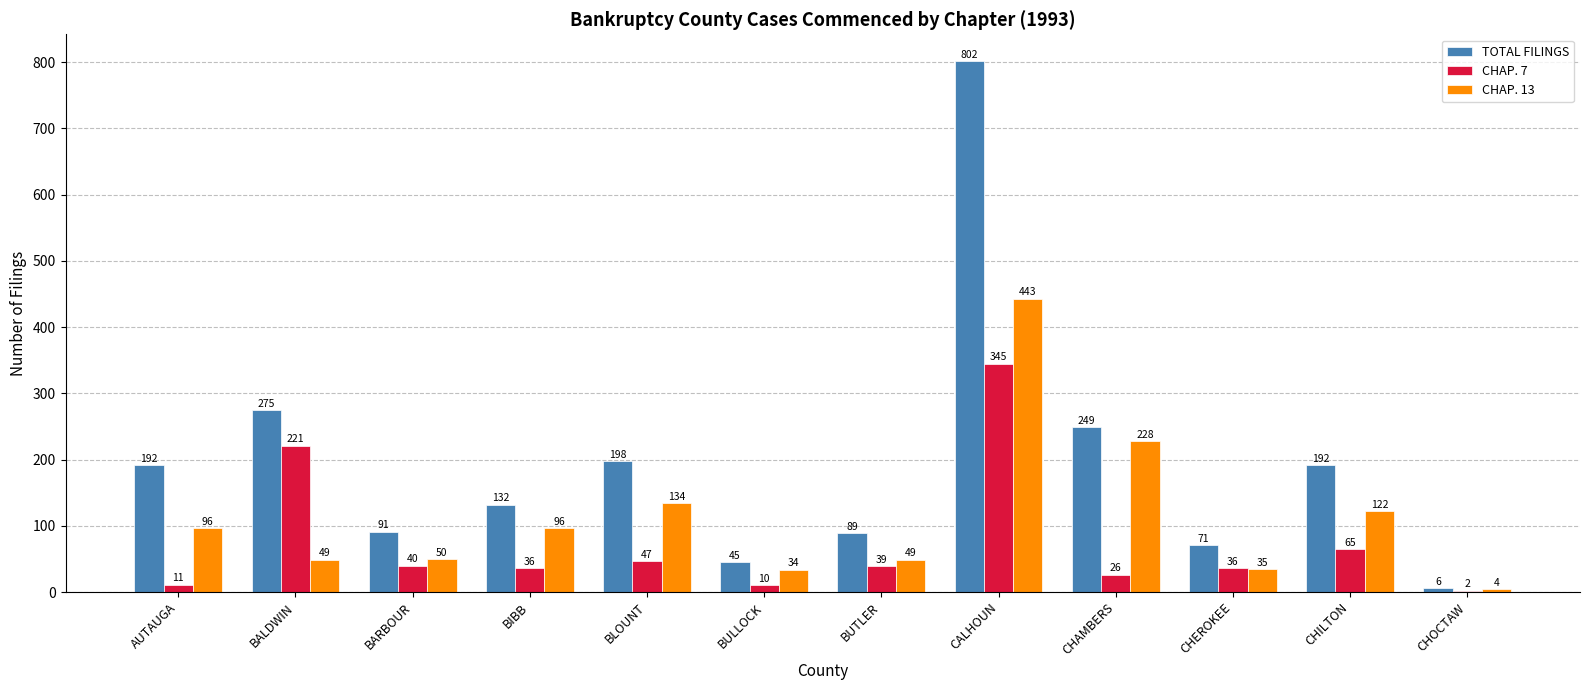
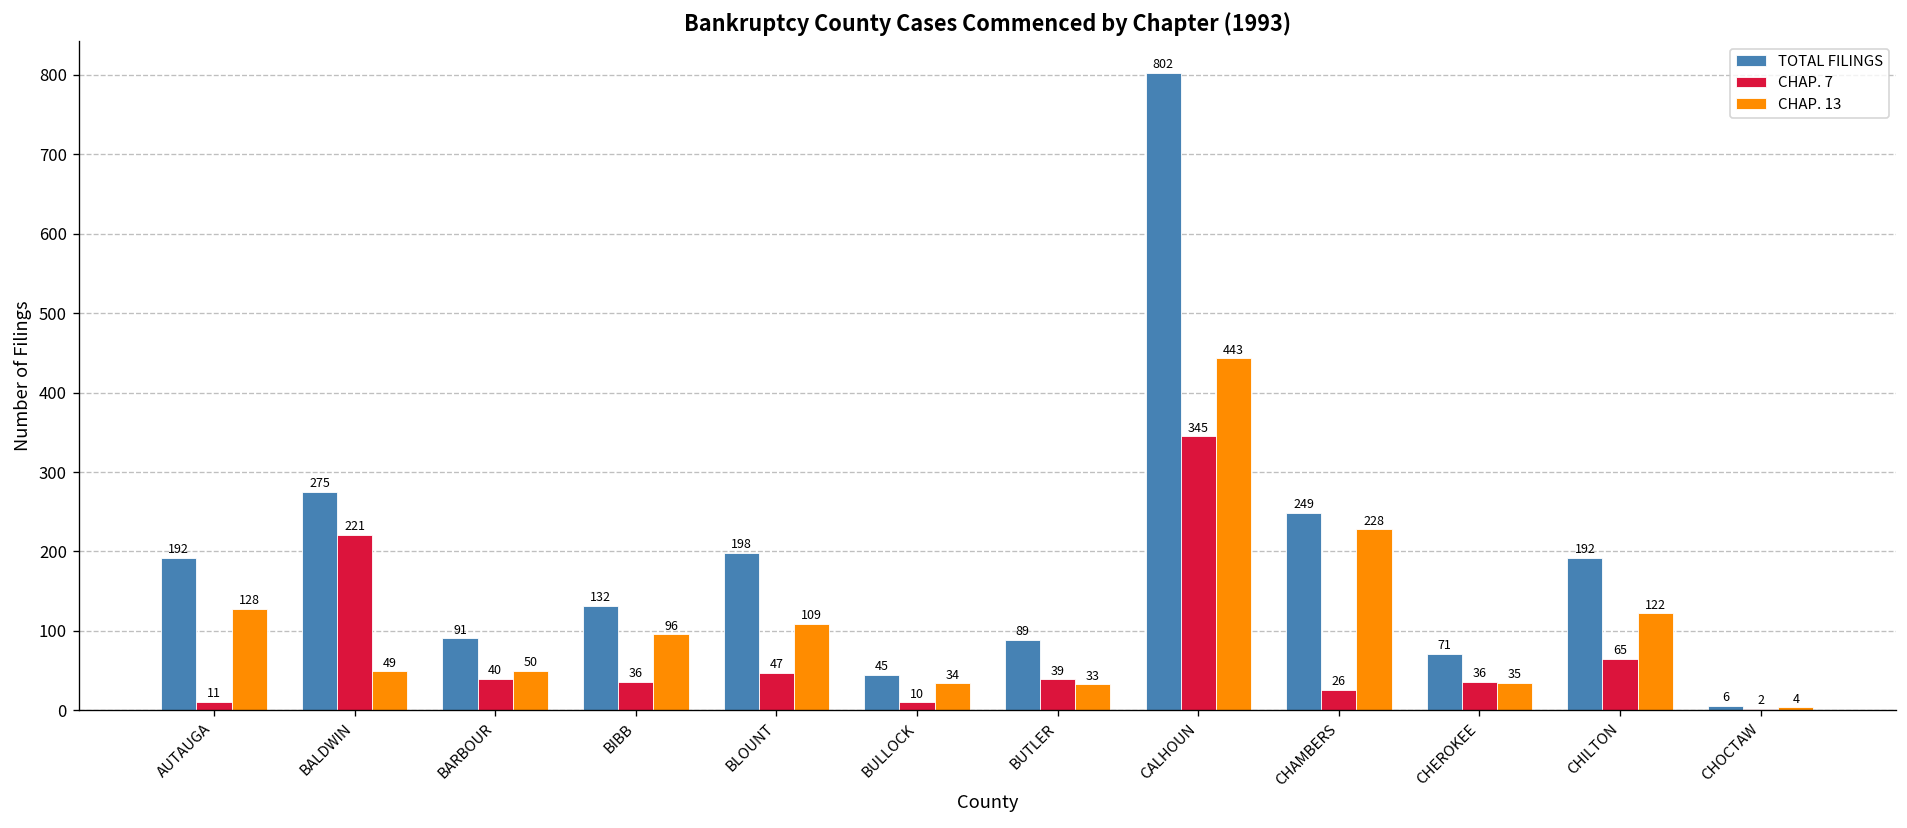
  {
    "TOTAL FILINGS": {
      "AUTAUGA": 192,
      "BALDWIN": 275,
      "BARBOUR": 91,
      "BIBB": 132,
      "BLOUNT": 198,
      "BULLOCK": 45,
      "BUTLER": 89,
      "CALHOUN": 802,
      "CHAMBERS": 249,
      "CHEROKEE": 71,
      "CHILTON": 192,
      "CHOCTAW": 6
    },
    "CHAP. 7": {
      "AUTAUGA": 11,
      "BALDWIN": 221,
      "BARBOUR": 40,
      "BIBB": 36,
      "BLOUNT": 47,
      "BULLOCK": 10,
      "BUTLER": 39,
      "CALHOUN": 345,
      "CHAMBERS": 26,
      "CHEROKEE": 36,
      "CHILTON": 65,
      "CHOCTAW": 2
    },
    "CHAP. 13": {
-     "AUTAUGA": 96,
+     "AUTAUGA": 128,
      "BALDWIN": 49,
      "BARBOUR": 50,
      "BIBB": 96,
-     "BLOUNT": 134,
+     "BLOUNT": 109,
      "BULLOCK": 34,
-     "BUTLER": 49,
+     "BUTLER": 33,
      "CALHOUN": 443,
      "CHAMBERS": 228,
      "CHEROKEE": 35,
      "CHILTON": 122,
      "CHOCTAW": 4
    }
  }
